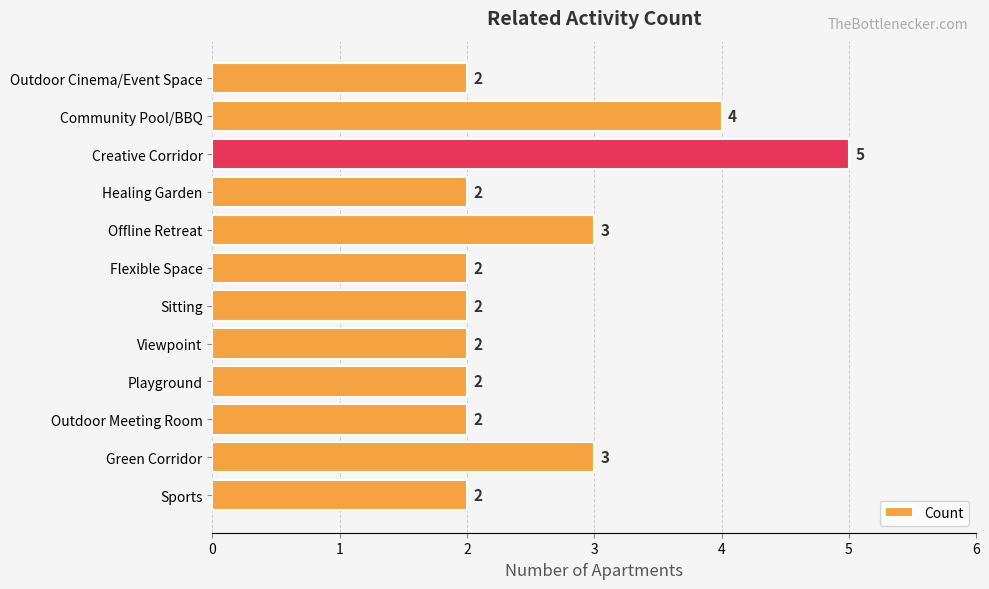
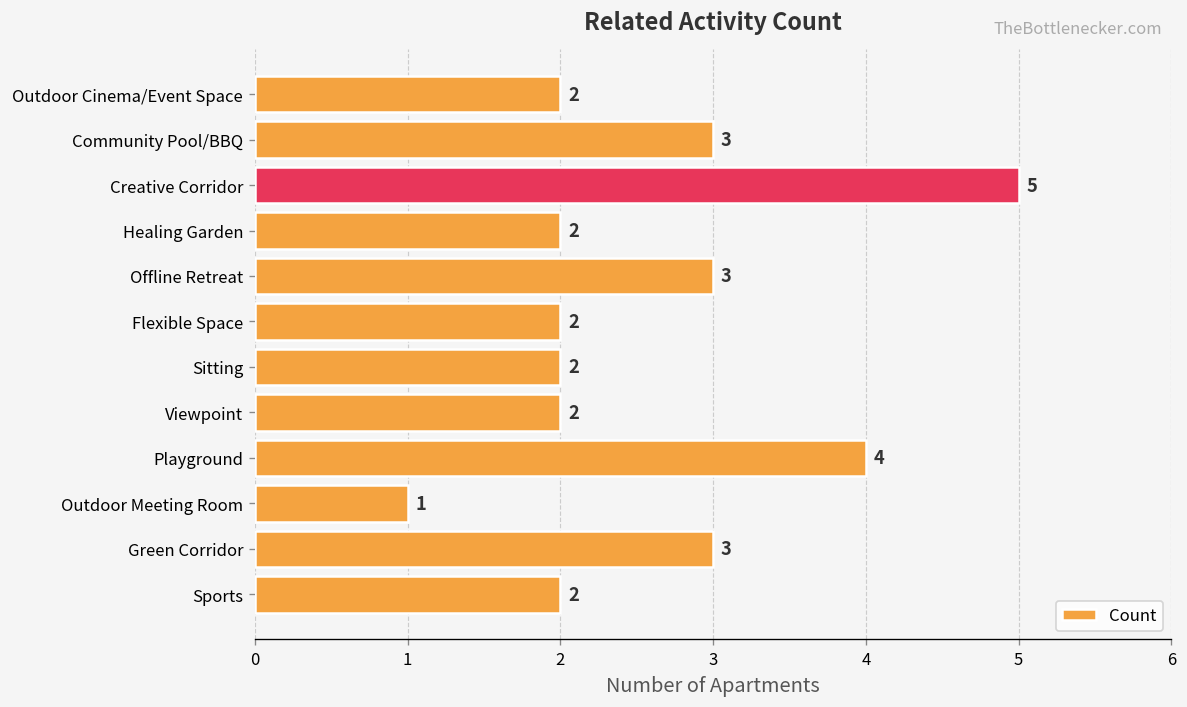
  {
    "Outdoor Cinema/Event Space": 2,
-   "Community Pool/BBQ": 4,
+   "Community Pool/BBQ": 3,
    "Creative Corridor": 5,
    "Healing Garden": 2,
    "Offline Retreat": 3,
    "Flexible Space": 2,
    "Sitting": 2,
    "Viewpoint": 2,
-   "Playground": 2,
-   "Outdoor Meeting Room": 2,
+   "Playground": 4,
+   "Outdoor Meeting Room": 1,
    "Green Corridor": 3,
    "Sports": 2
  }
